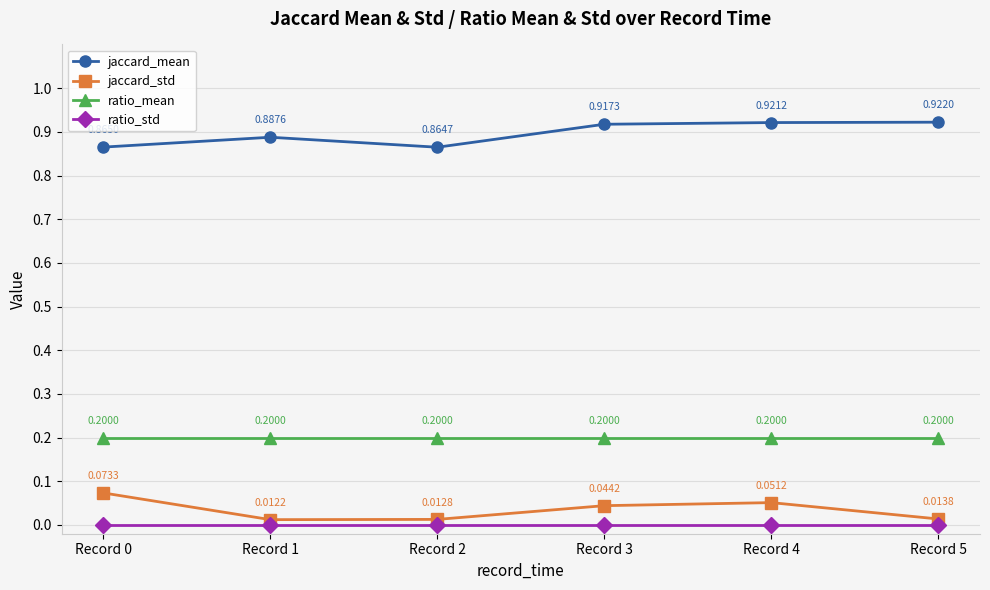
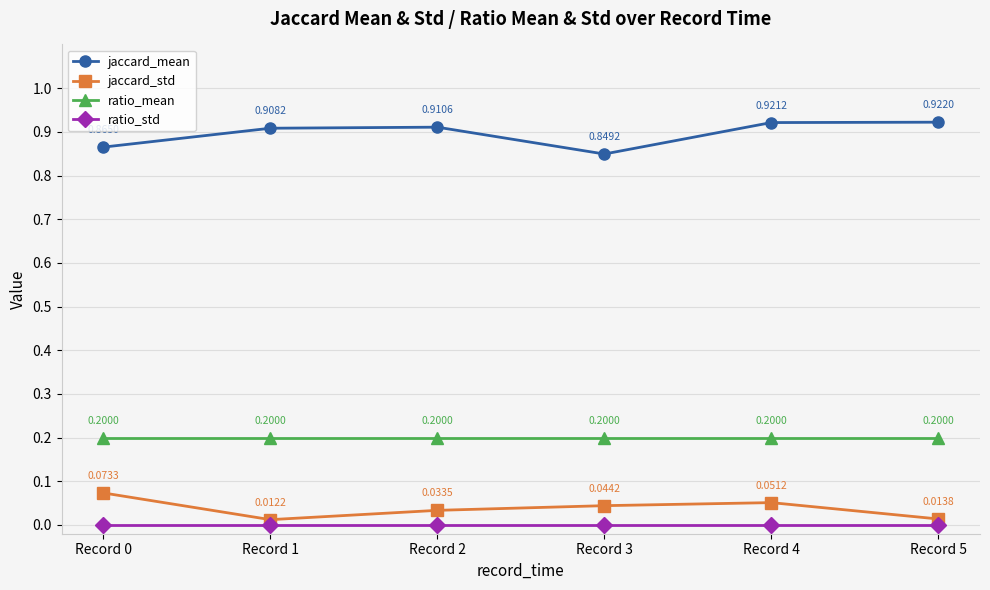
  {
    "jaccard_mean": {
-     "Record 1": 0.8876,
-     "Record 2": 0.8647,
-     "Record 3": 0.9173,
+     "Record 1": 0.9082,
+     "Record 2": 0.9106,
+     "Record 3": 0.8492,
      "Record 4": 0.9212,
      "Record 5": 0.9220
    },
    "jaccard_std": {
      "Record 0": 0.0733,
      "Record 1": 0.0122,
-     "Record 2": 0.0128,
+     "Record 2": 0.0335,
      "Record 3": 0.0442,
      "Record 4": 0.0512,
      "Record 5": 0.0138
    },
    "ratio_mean": {
      "Record 0": 0.2000,
      "Record 1": 0.2000,
      "Record 2": 0.2000,
      "Record 3": 0.2000,
      "Record 4": 0.2000,
      "Record 5": 0.2000
    },
    "ratio_std": {
      "Record 0": 0.00,
      "Record 1": 0.00,
      "Record 2": 0.00,
      "Record 3": 0.00,
      "Record 4": 0.00,
      "Record 5": 0.00
    }
  }
